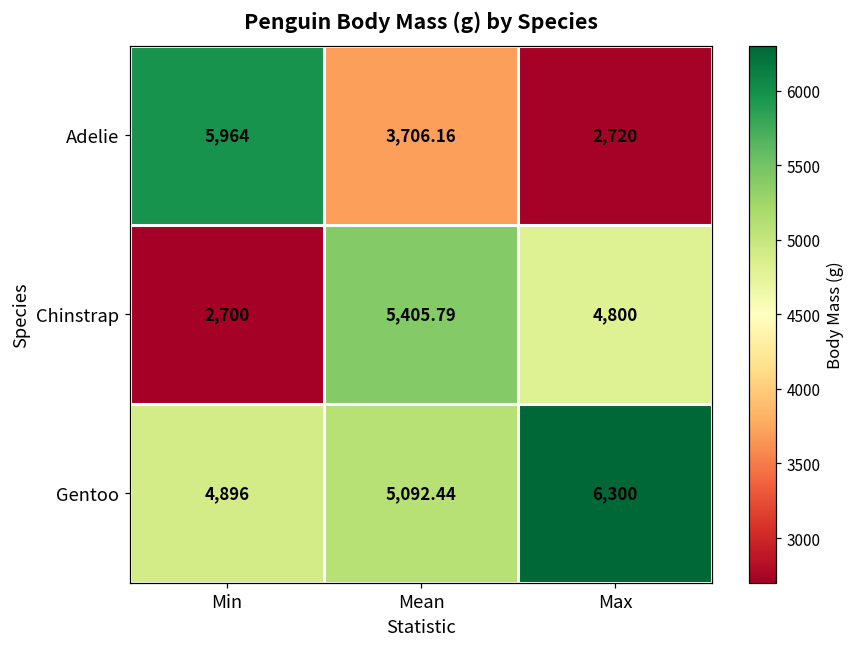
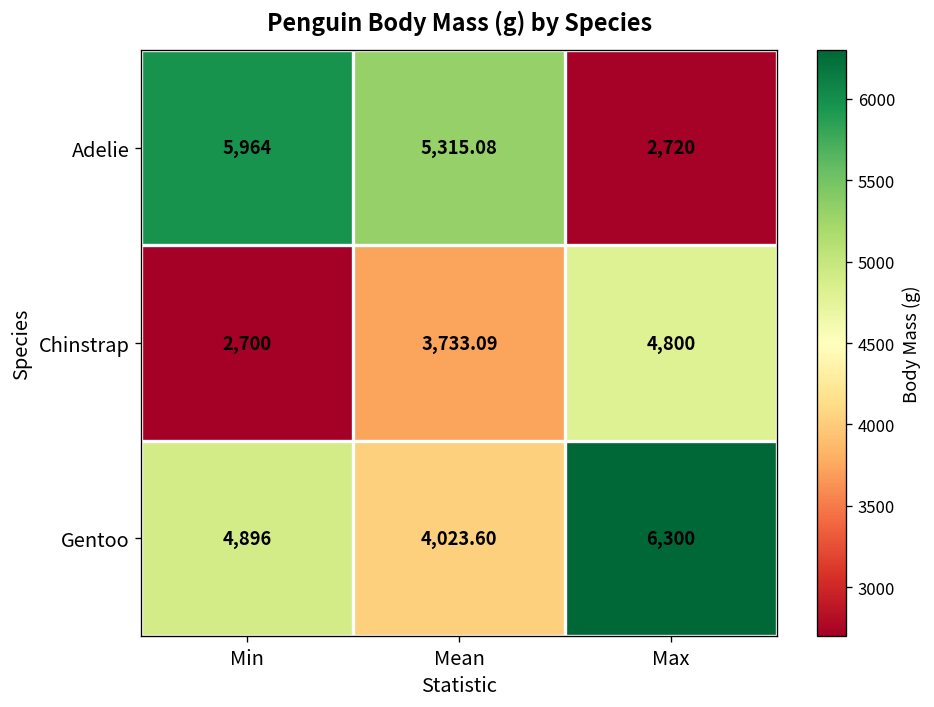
  {
    "Adelie": {
      "Min": "5,964",
-     "Mean": "3,706.16",
+     "Mean": "5,315.08",
      "Max": "2,720"
    },
    "Chinstrap": {
      "Min": "2,700",
-     "Mean": "5,405.79",
+     "Mean": "3,733.09",
      "Max": "4,800"
    },
    "Gentoo": {
      "Min": "4,896",
-     "Mean": "5,092.44",
+     "Mean": "4,023.60",
      "Max": "6,300"
    }
  }
